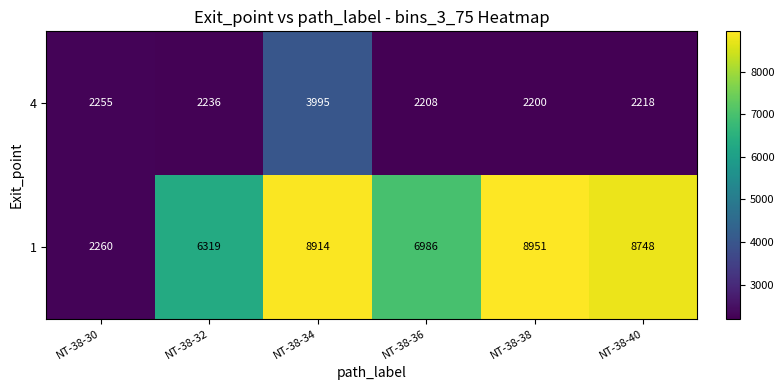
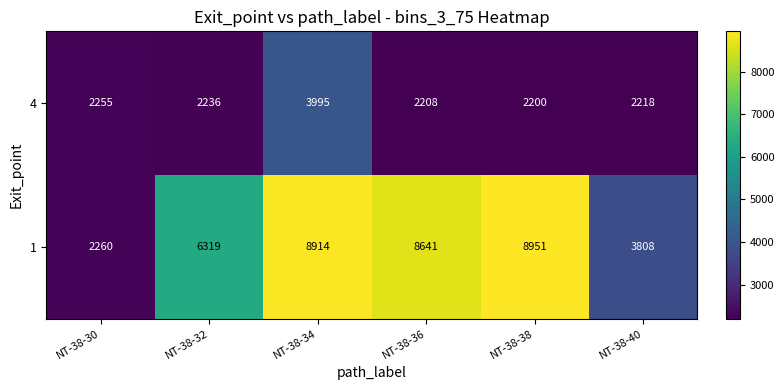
  {
    "4": {
      "NT-38-30": 2255,
      "NT-38-32": 2236,
      "NT-38-34": 3995,
      "NT-38-36": 2208,
      "NT-38-38": 2200,
      "NT-38-40": 2218
    },
    "1": {
      "NT-38-30": 2260,
      "NT-38-32": 6319,
      "NT-38-34": 8914,
-     "NT-38-36": 6986,
+     "NT-38-36": 8641,
      "NT-38-38": 8951,
-     "NT-38-40": 8748
+     "NT-38-40": 3808
    }
  }
